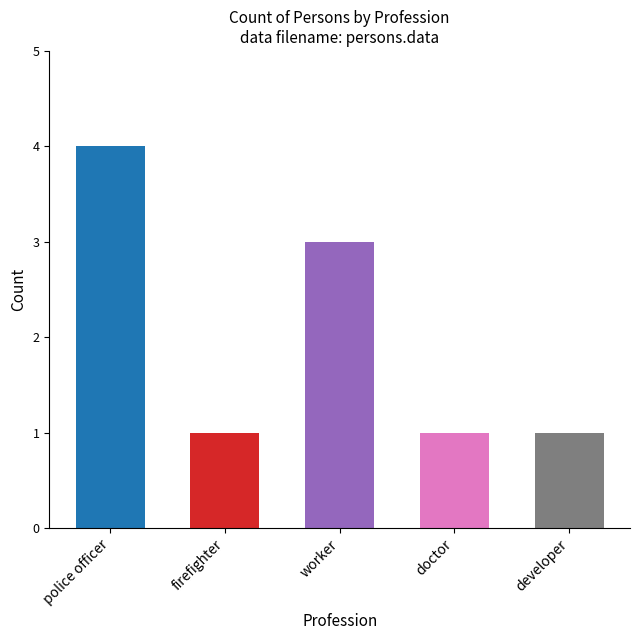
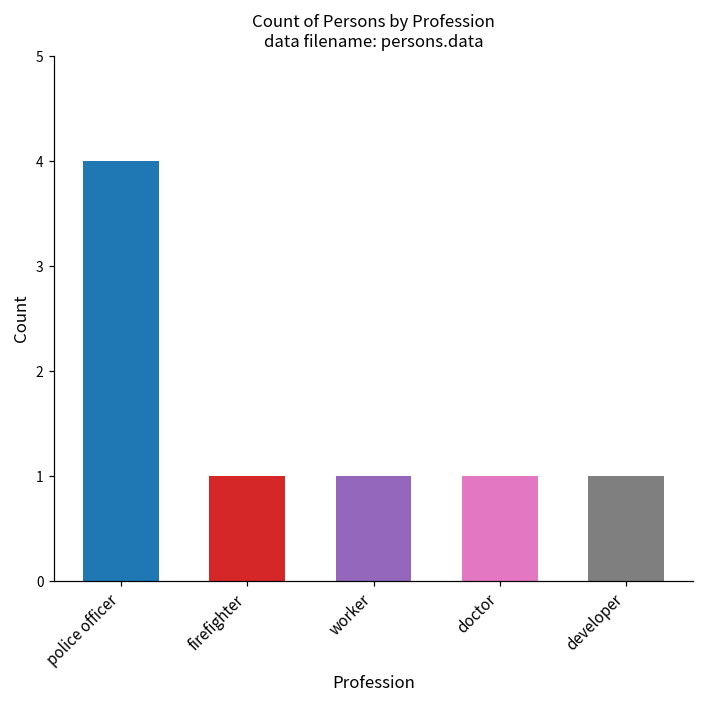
  {
    "police officer": 4,
    "firefighter": 1,
-   "worker": 3,
+   "worker": 1,
    "doctor": 1,
    "developer": 1
  }
